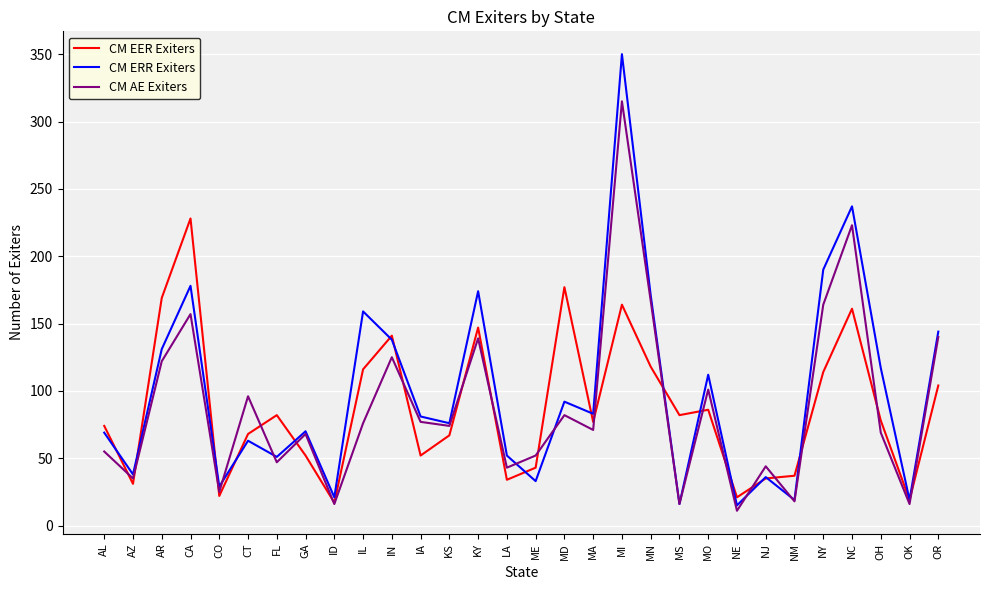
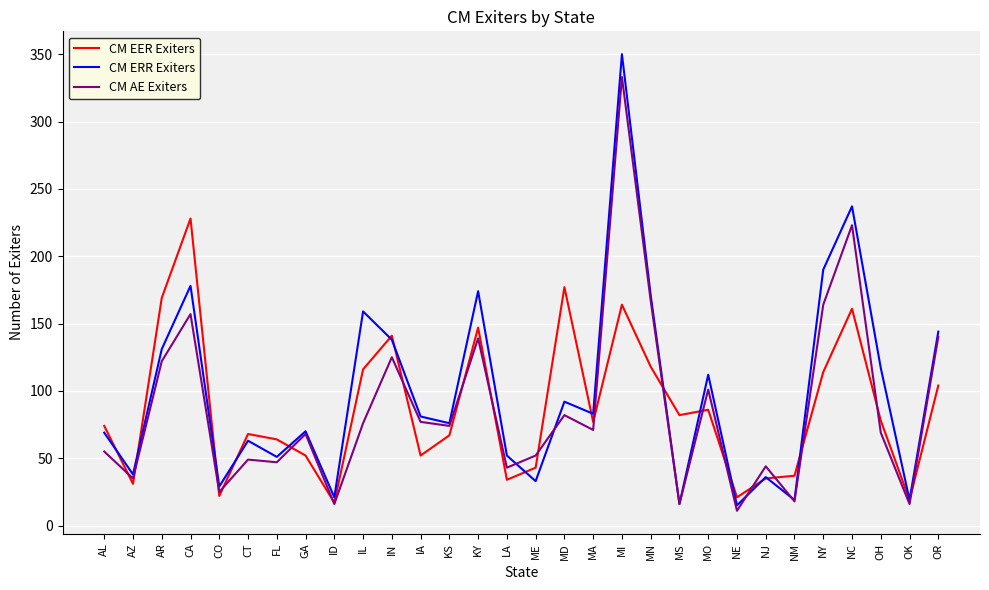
  {
    "CM EER Exiters": {
      "AL": 74,
      "AZ": 31,
      "AR": 169,
      "CA": 228,
      "CO": 22,
      "CT": 68,
-     "FL": 82,
+     "FL": 64,
      "GA": 52,
      "IL": 116,
      "IN": 141,
      "IA": 52,
      "KS": 67,
      "KY": 147,
      "LA": 34,
      "ME": 43,
      "MD": 177,
      "MA": 77,
      "MI": 164,
      "MN": 118,
      "MS": 82,
      "MO": 86,
      "NE": 21,
      "NM": 37,
      "NY": 114,
      "NC": 161,
      "OH": 78,
      "OR": 104
    },
    "CM ERR Exiters": {
      "AL": 69,
      "AZ": 38,
      "AR": 131,
      "CA": 178,
      "CO": 29,
      "CT": 63,
      "FL": 51,
      "GA": 70,
      "ID": 21,
      "IL": 159,
      "IN": 138,
      "IA": 81,
      "KS": 76,
      "KY": 174,
      "LA": 52,
      "ME": 33,
      "MD": 92,
      "MA": 83,
      "MI": 350,
      "MN": 171,
      "MO": 112,
      "NE": 15,
      "NY": 190,
      "NC": 237,
      "OH": 117,
      "OR": 144
    },
    "CM AE Exiters": {
      "AL": 55,
      "AZ": 35,
      "AR": 122,
      "CA": 157,
      "CO": 25,
-     "CT": 96,
+     "CT": 49,
      "FL": 47,
      "GA": 68,
      "IL": 76,
      "IN": 125,
      "IA": 77,
      "KS": 74,
      "KY": 139,
      "LA": 43,
      "ME": 52,
      "MD": 82,
      "MA": 71,
-     "MI": 315,
+     "MI": 333,
      "MN": 167,
      "MO": 101,
      "NE": 11,
      "NJ": 44,
      "NY": 164,
      "NC": 223,
      "OH": 69,
      "OK": 16,
      "OR": 140
    }
  }
